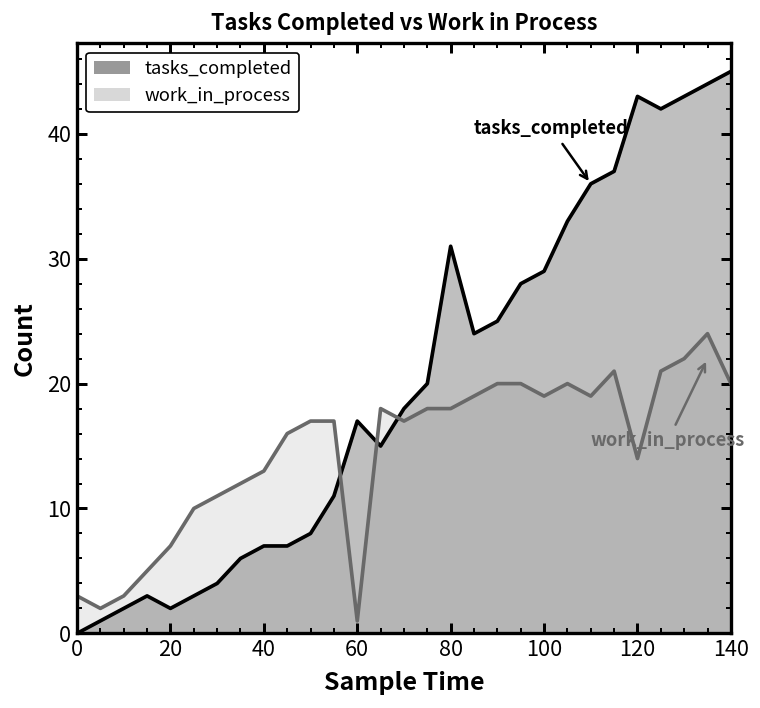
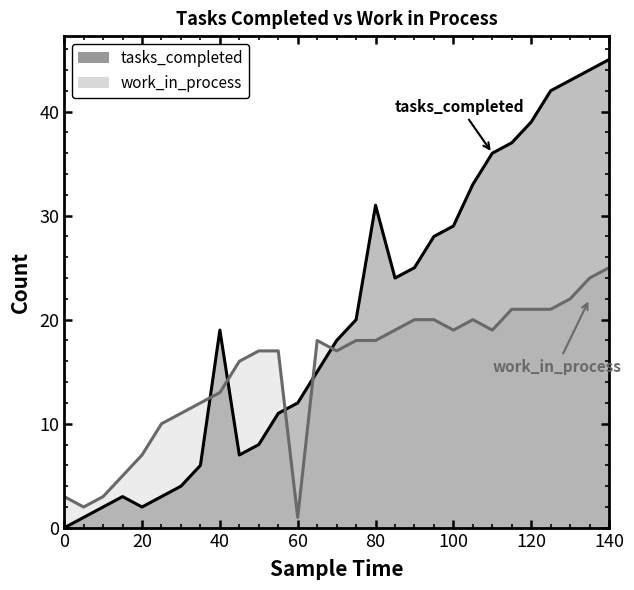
  {
    "tasks_completed": {
      "0": 0,
      "20": 2,
-     "40": 7,
-     "60": 17,
+     "40": 19,
+     "60": 12,
      "80": 31,
      "100": 29,
-     "120": 43,
+     "120": 39,
      "140": 45
    },
    "work_in_process": {
      "0": 3,
      "20": 7,
      "40": 13,
      "60": 1,
      "80": 18,
      "100": 19,
-     "120": 14,
-     "140": 20
+     "120": 21,
+     "140": 25
    }
  }
